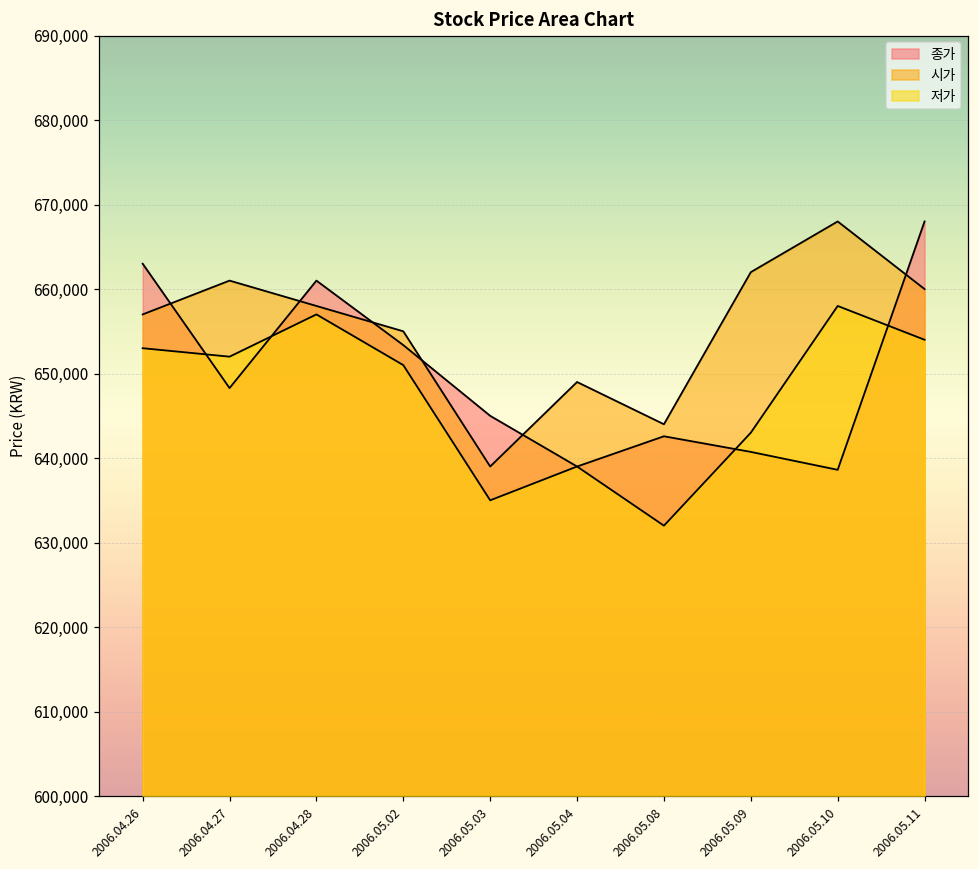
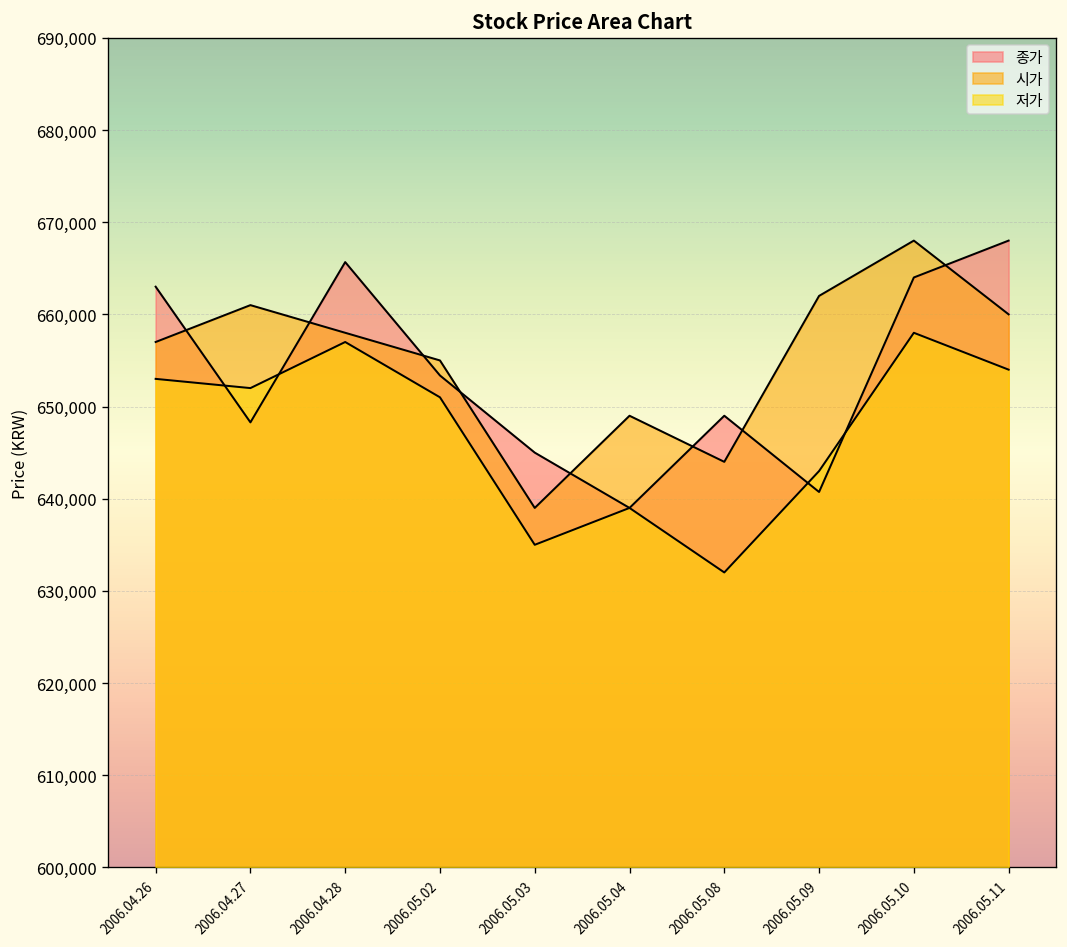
  {
    "종가": {
      "2006.04.26": "663,000",
      "2006.04.27": "648,000",
-     "2006.04.28": "661,000",
+     "2006.04.28": "666,000",
      "2006.05.02": "653,000",
      "2006.05.03": "645,000",
-     "2006.05.08": "643,000",
+     "2006.05.08": "649,000",
      "2006.05.09": "641,000",
-     "2006.05.10": "639,000",
+     "2006.05.10": "664,000",
      "2006.05.11": "668,000"
    }
  }
